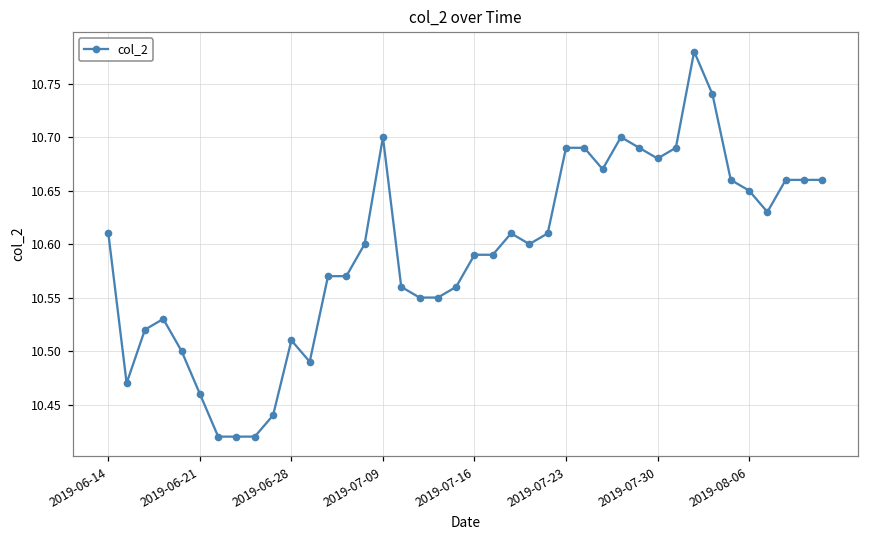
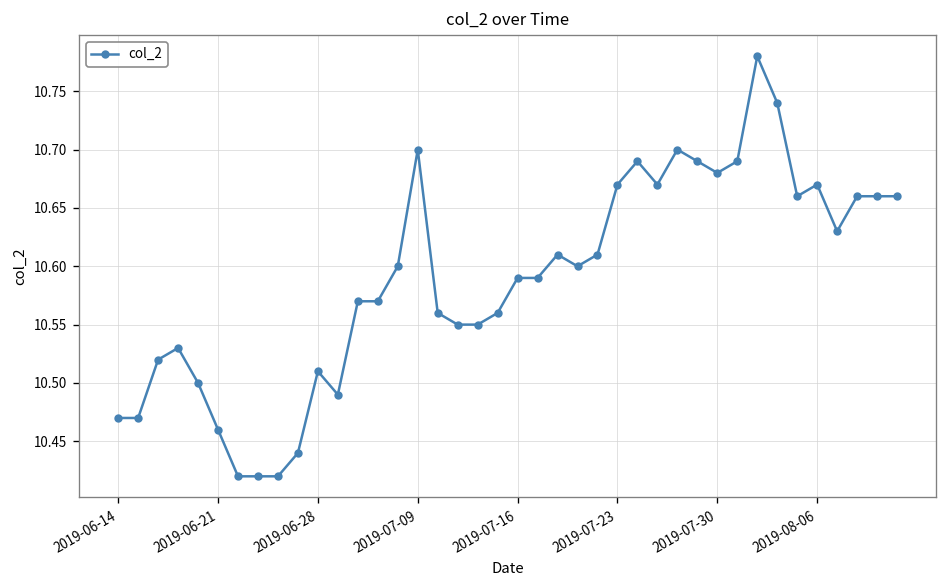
  {
-   "2019-06-14": 10.61,
+   "2019-06-14": 10.47,
    "2019-06-21": 10.46,
    "2019-06-28": 10.51,
    "2019-07-09": 10.70,
    "2019-07-16": 10.59,
-   "2019-07-23": 10.69,
+   "2019-07-23": 10.67,
    "2019-07-30": 10.68,
-   "2019-08-06": 10.65
+   "2019-08-06": 10.67
  }
